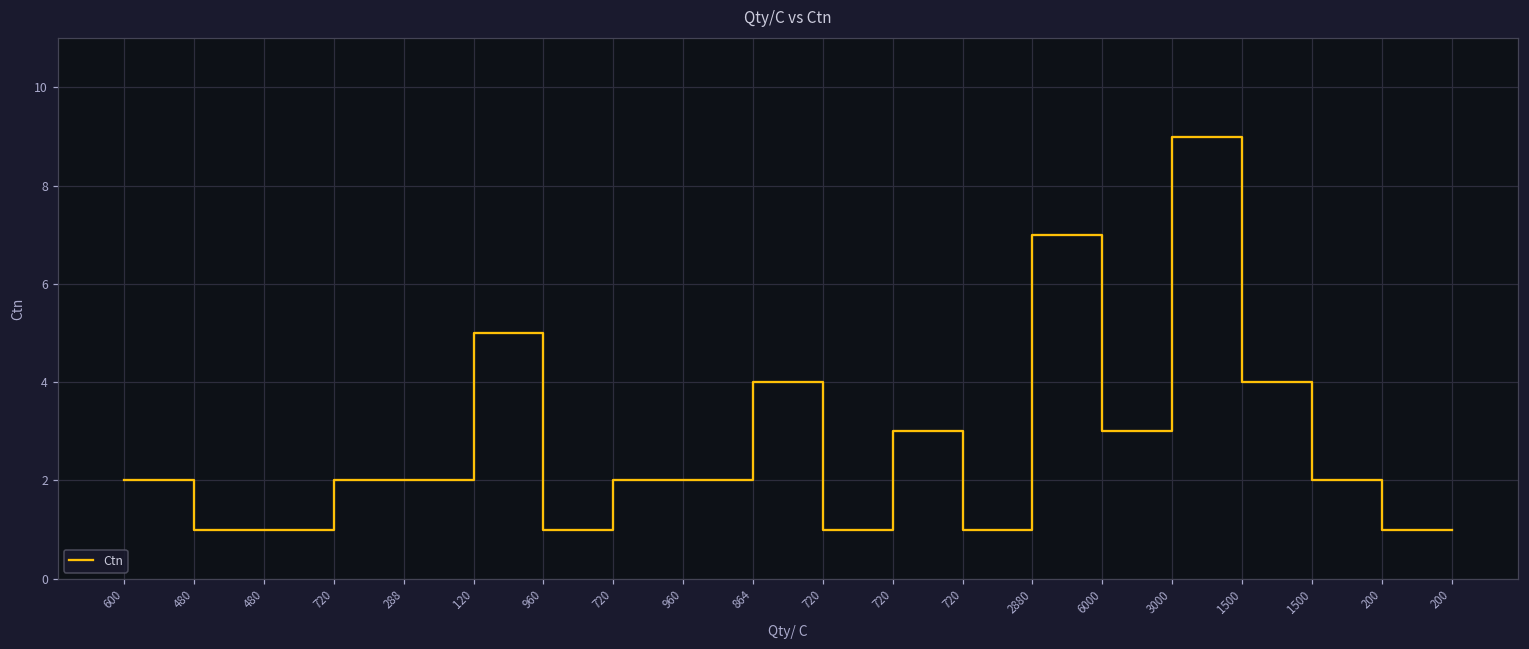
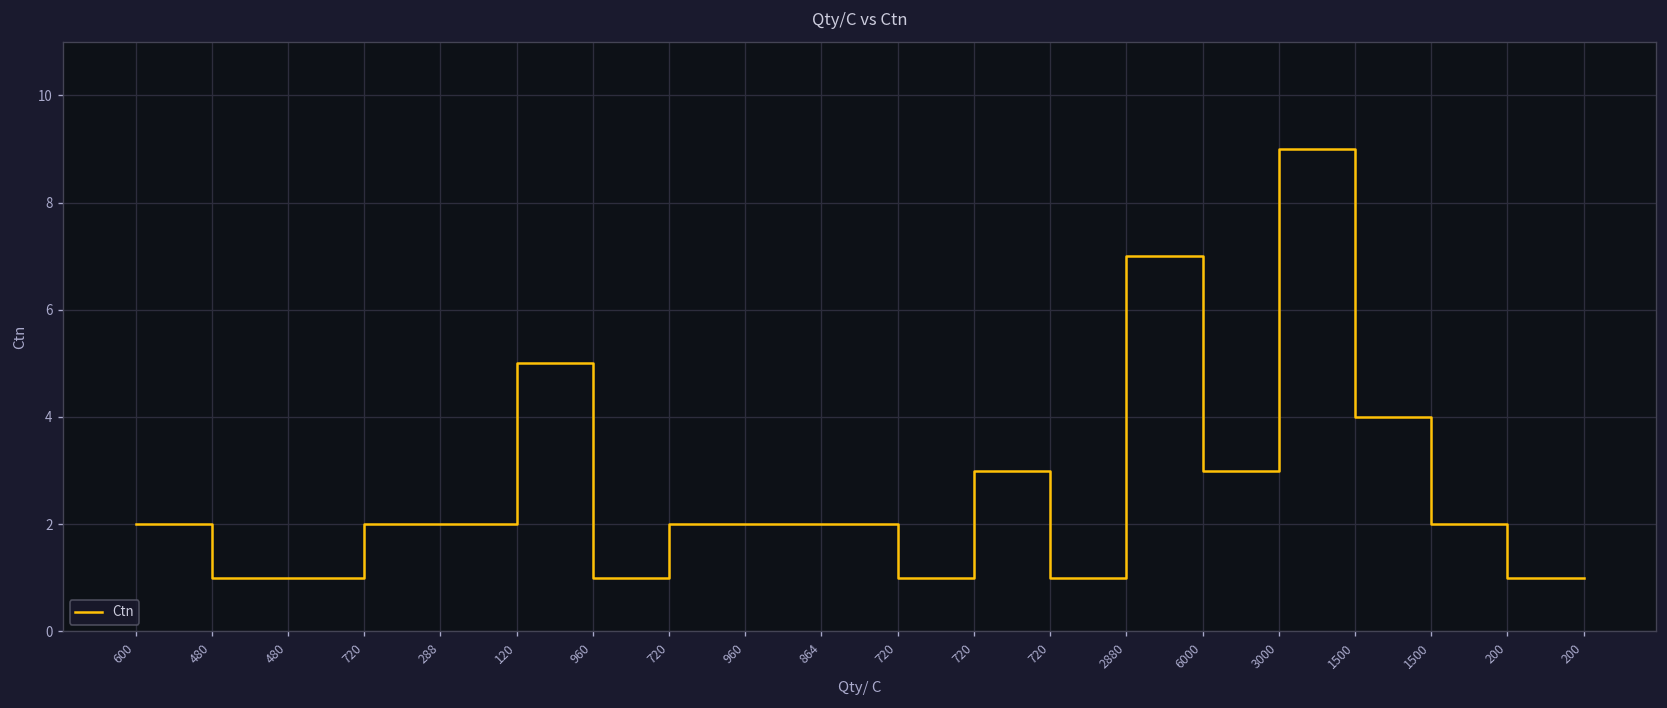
  {
    "600": 2,
    "288": 2,
    "120": 5,
-   "864": 4,
+   "864": 2,
    "2880": 7,
    "6000": 3,
    "3000": 9
  }
